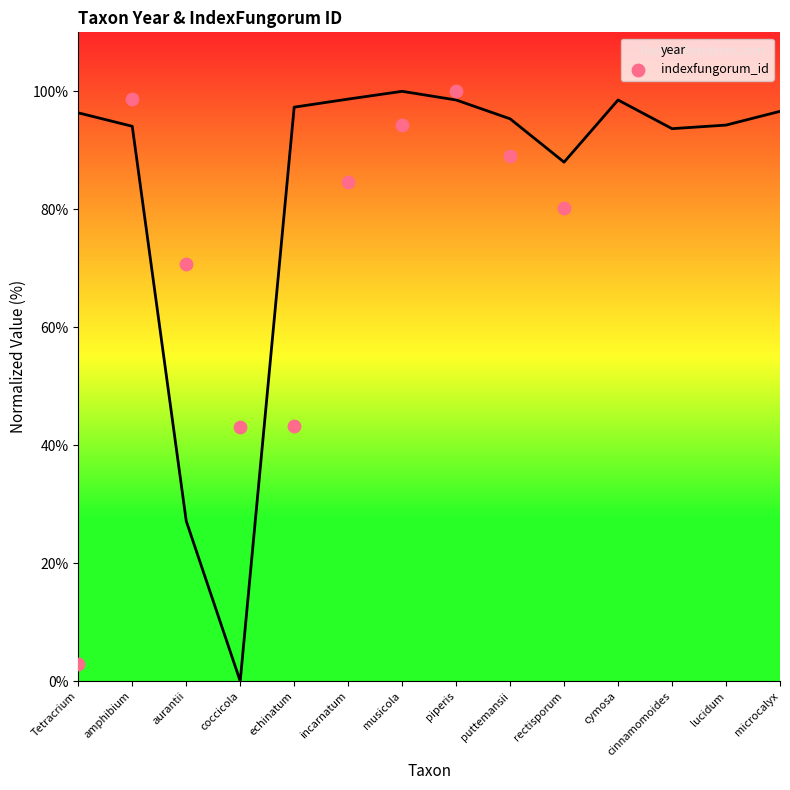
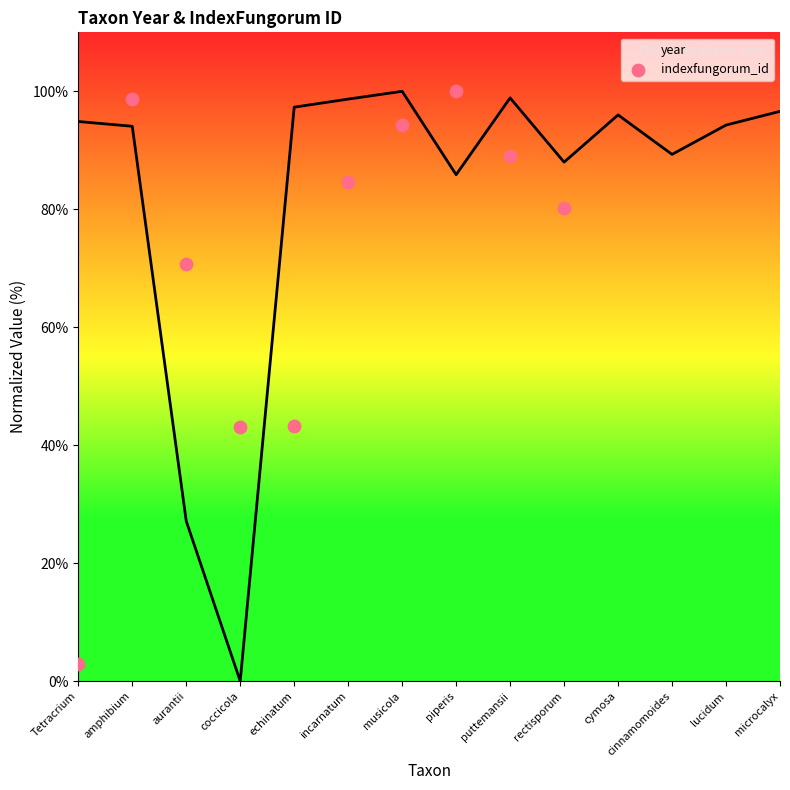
  {
    "year": {
-     "Tetracrium": "96%",
+     "Tetracrium": "95%",
      "amphibium": "94%",
      "aurantii": "27%",
      "coccicola": "0%",
      "echinatum": "97%",
      "incarnatum": "99%",
      "musicola": "100%",
-     "piperis": "99%",
-     "puttemansii": "95%",
+     "piperis": "86%",
+     "puttemansii": "99%",
      "rectisporum": "88%",
-     "cymosa": "99%",
-     "cinnamomoides": "94%",
+     "cymosa": "96%",
+     "cinnamomoides": "89%",
      "lucidum": "94%",
      "microcalyx": "97%"
    }
  }
